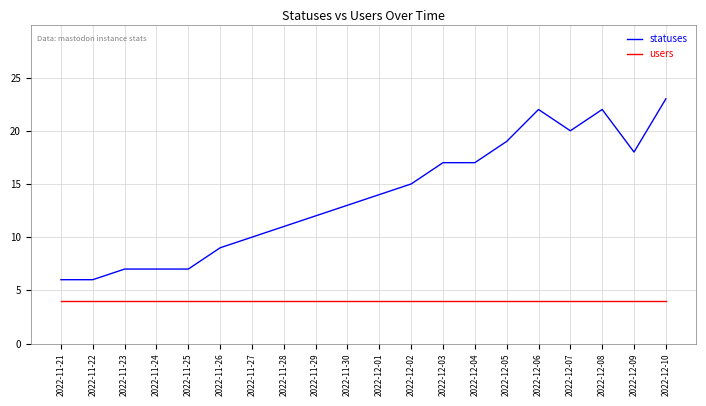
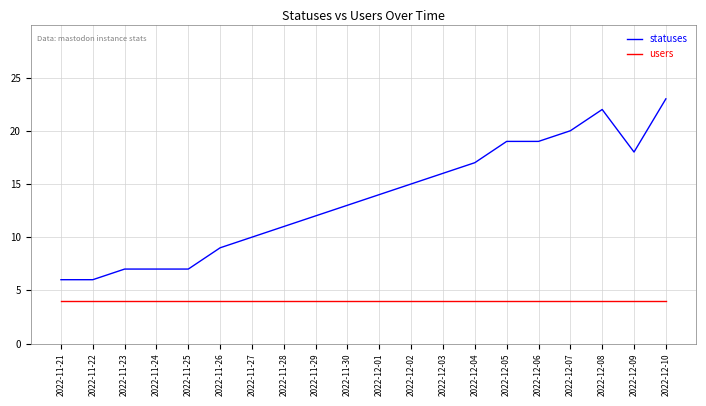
  {
    "statuses": {
      "2022-11-21": 6,
      "2022-11-22": 6,
      "2022-11-23": 7,
      "2022-11-24": 7,
      "2022-11-25": 7,
      "2022-11-26": 9,
      "2022-11-27": 10,
      "2022-11-28": 11,
      "2022-11-29": 12,
      "2022-11-30": 13,
      "2022-12-01": 14,
      "2022-12-02": 15,
-     "2022-12-03": 17,
+     "2022-12-03": 16,
      "2022-12-04": 17,
      "2022-12-05": 19,
-     "2022-12-06": 22,
+     "2022-12-06": 19,
      "2022-12-07": 20,
      "2022-12-08": 22,
      "2022-12-09": 18,
      "2022-12-10": 23
    },
    "users": {
      "2022-11-21": 4,
      "2022-11-22": 4,
      "2022-11-23": 4,
      "2022-11-24": 4,
      "2022-11-25": 4,
      "2022-11-26": 4,
      "2022-11-27": 4,
      "2022-11-28": 4,
      "2022-11-29": 4,
      "2022-11-30": 4,
      "2022-12-01": 4,
      "2022-12-02": 4,
      "2022-12-03": 4,
      "2022-12-04": 4,
      "2022-12-05": 4,
      "2022-12-06": 4,
      "2022-12-07": 4,
      "2022-12-08": 4,
      "2022-12-09": 4,
      "2022-12-10": 4
    }
  }
